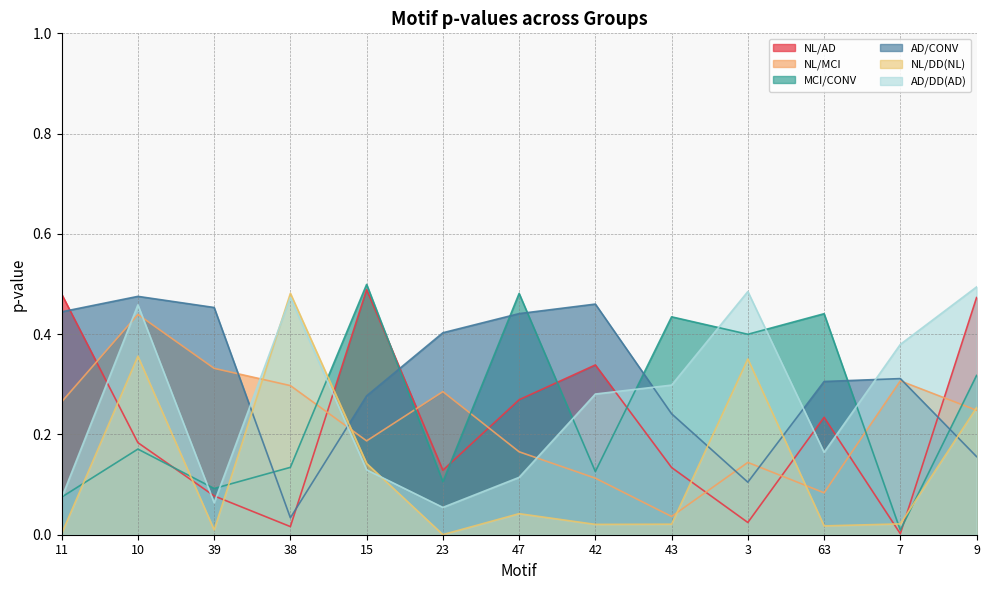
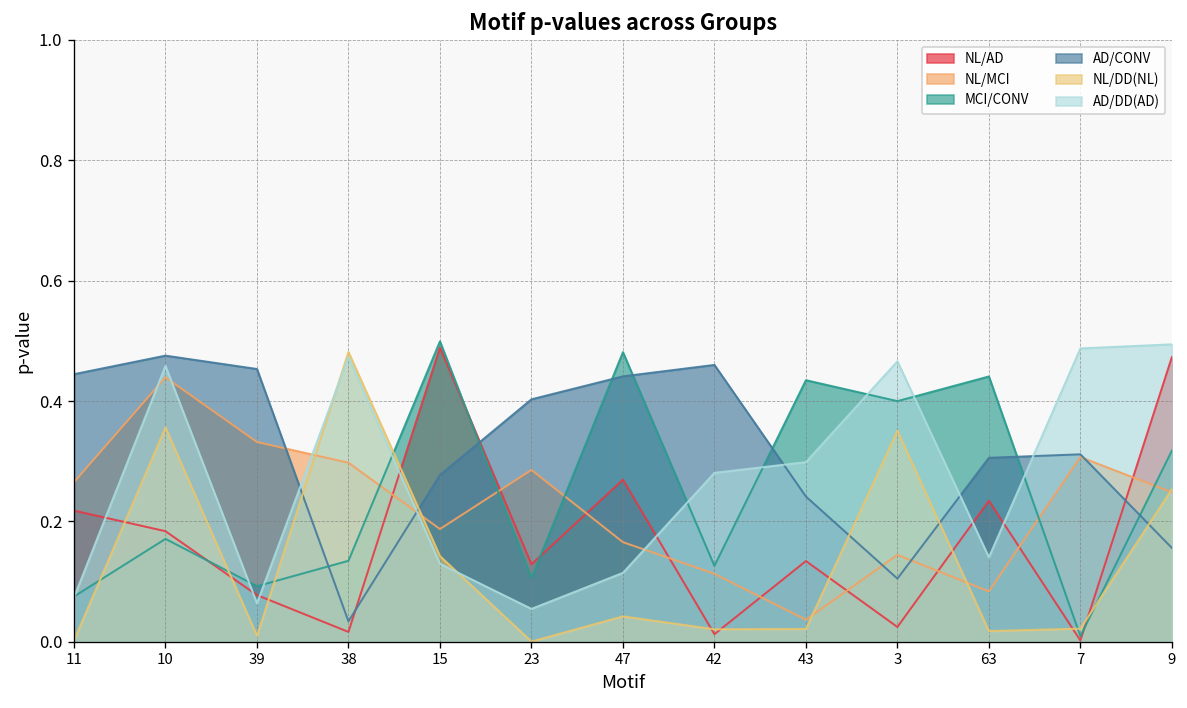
  {
    "NL/AD": {
-     "11": 0.48,
+     "11": 0.22,
      "10": 0.18,
      "39": 0.08,
      "38": 0.02,
      "15": 0.49,
      "23": 0.13,
      "47": 0.27,
-     "42": 0.34,
+     "42": 0.01,
      "43": 0.13,
      "3": 0.02,
      "63": 0.23,
      "7": 0.00,
      "9": 0.47
    },
    "AD/DD(AD)": {
      "10": 0.46,
      "39": 0.06,
      "38": 0.47,
      "15": 0.13,
      "23": 0.05,
      "47": 0.11,
      "42": 0.28,
      "43": 0.30,
-     "3": 0.49,
-     "63": 0.16,
-     "7": 0.38,
+     "3": 0.47,
+     "63": 0.14,
+     "7": 0.49,
      "9": 0.49
    }
  }
